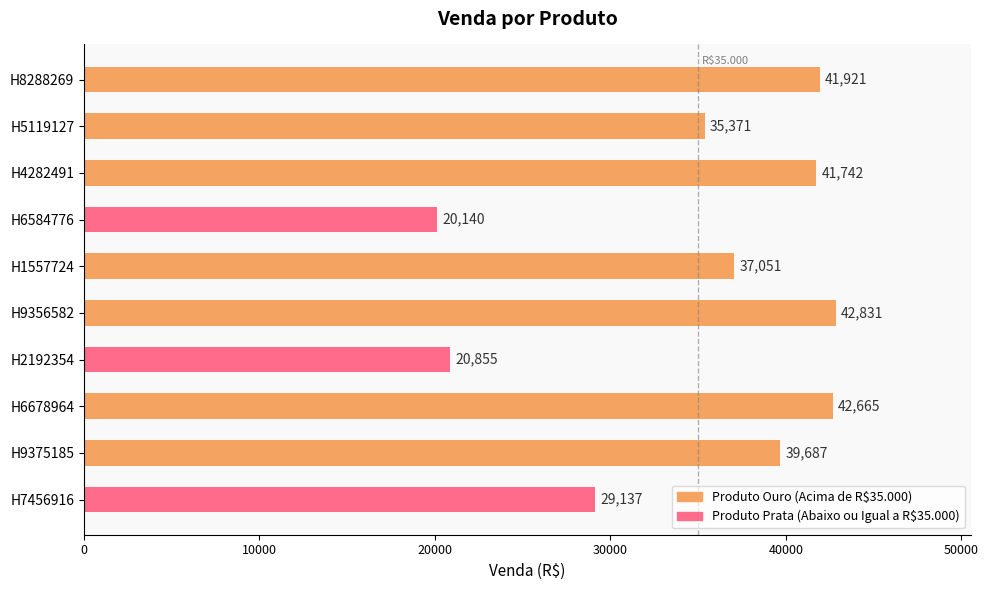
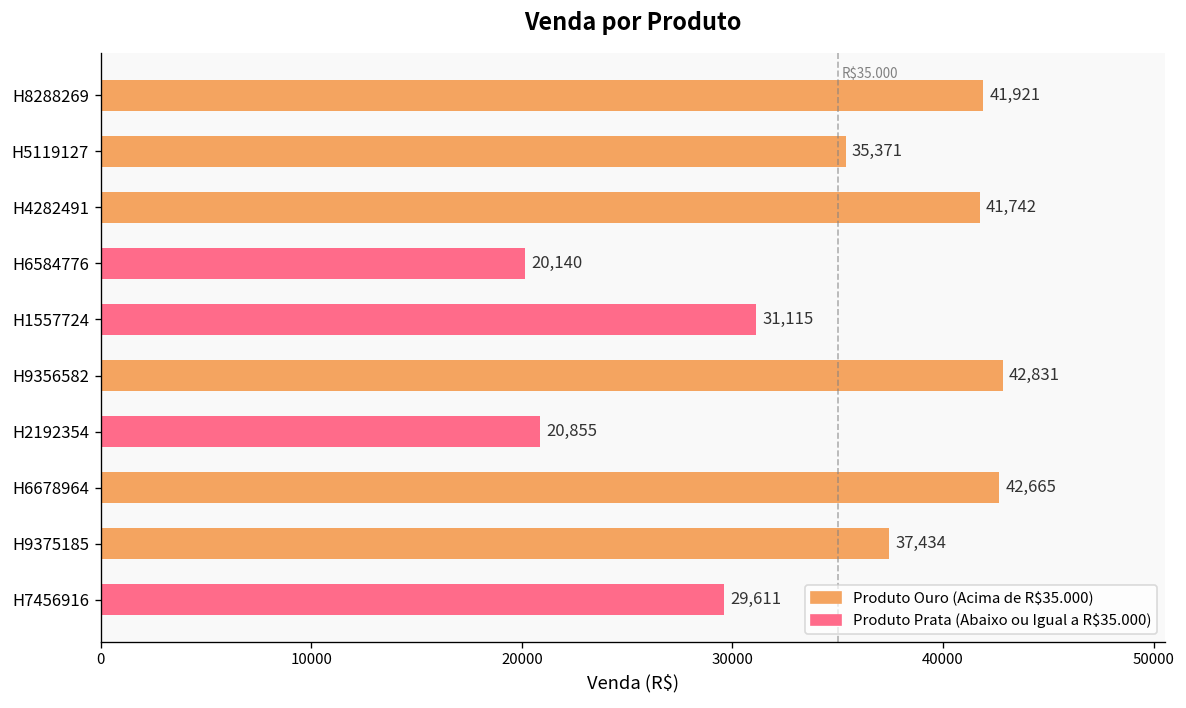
  {
    "H8288269": "41,921",
    "H5119127": "35,371",
    "H4282491": "41,742",
    "H6584776": "20,140",
-   "H1557724": "37,051",
+   "H1557724": "31,115",
    "H9356582": "42,831",
    "H2192354": "20,855",
    "H6678964": "42,665",
-   "H9375185": "39,687",
-   "H7456916": "29,137"
+   "H9375185": "37,434",
+   "H7456916": "29,611"
  }
